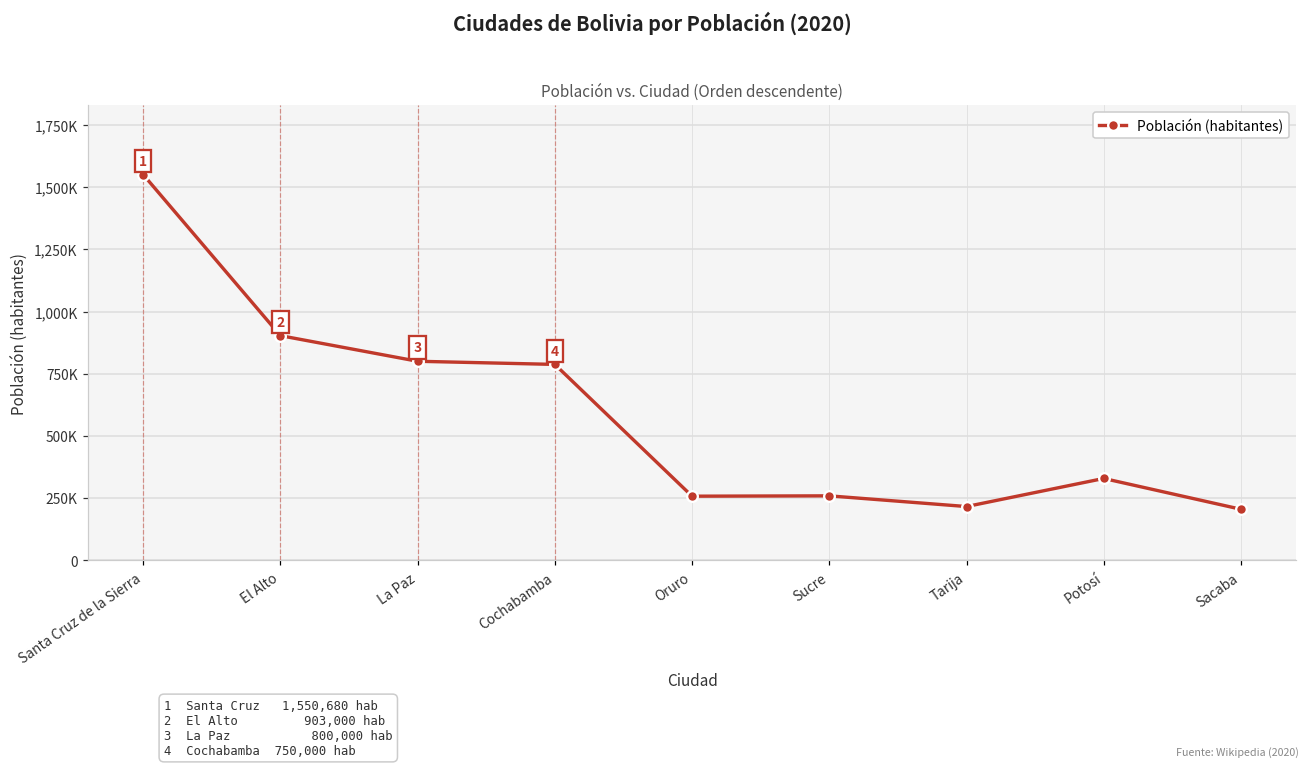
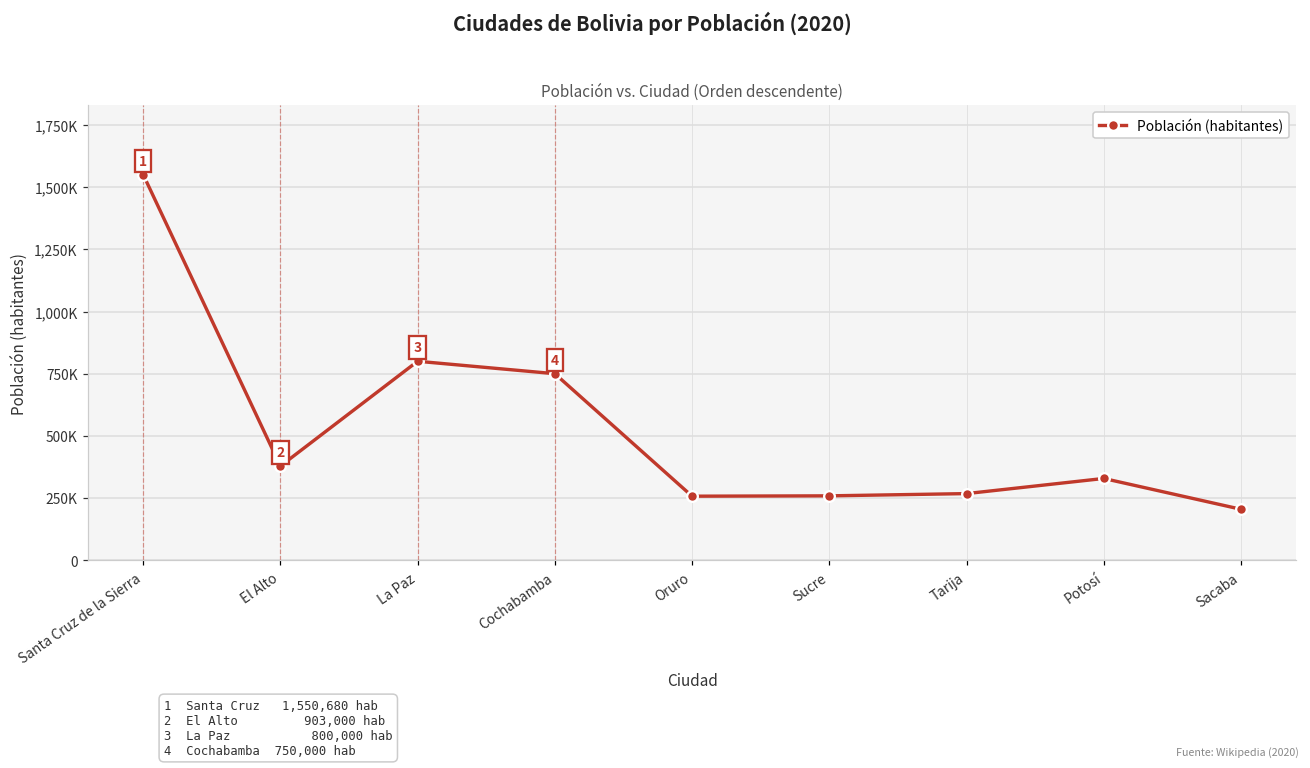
  {
-   "El Alto": "900,000",
-   "Cochabamba": "790,000",
+   "El Alto": "380,000",
+   "Cochabamba": "750,000",
    "Oruro": "260,000",
    "Sucre": "260,000",
-   "Tarija": "220,000",
+   "Tarija": "270,000",
    "Potosí": "330,000",
    "Sacaba": "210,000"
  }
